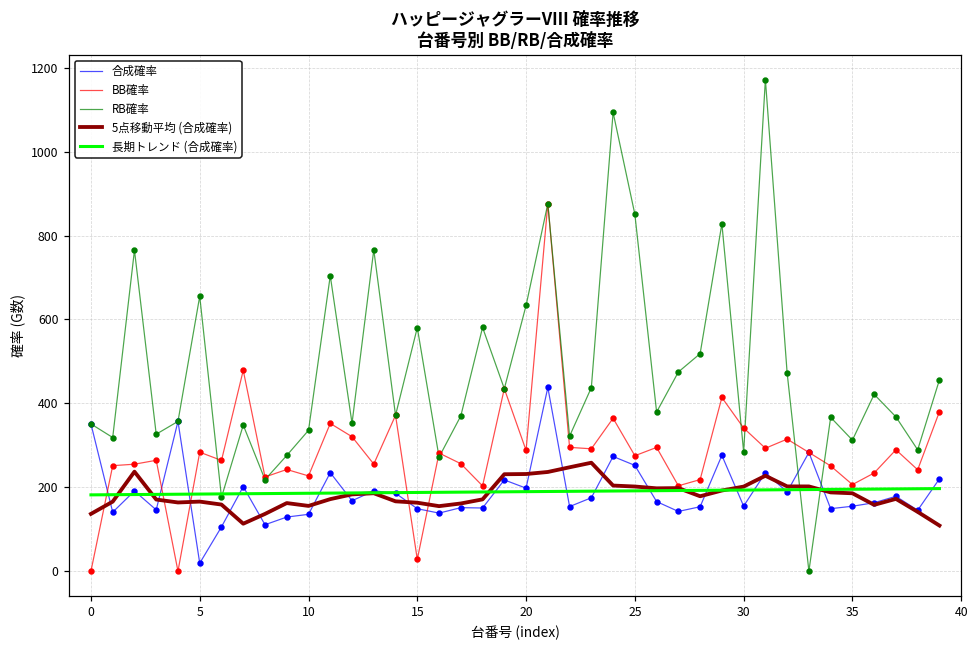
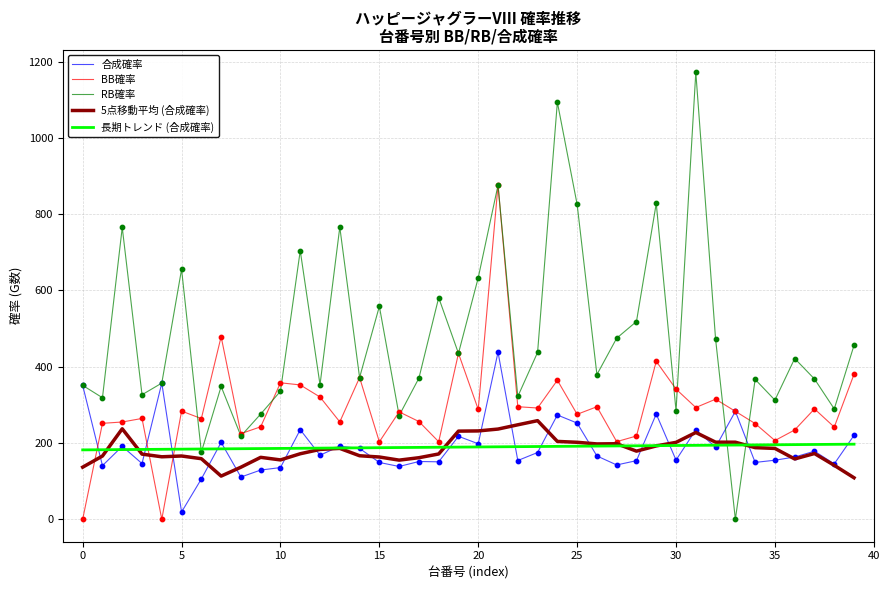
  {
    "合成確率": {
      "5": 20,
      "10": 140,
      "15": 150,
      "20": 200,
      "25": 250,
      "30": 160,
      "35": 150
    },
    "BB確率": {
      "0": 0,
      "5": 280,
-     "10": 230,
-     "15": 30,
+     "10": 360,
+     "15": 200,
      "20": 290,
      "25": 280,
      "30": 340,
      "35": 210
    },
    "RB確率": {
      "5": 660,
      "10": 340,
-     "15": 580,
+     "15": 560,
      "20": 630,
-     "25": 850,
+     "25": 830,
      "30": 280,
      "35": 310
    },
    "5点移動平均 (合成確率)": {
      "0": 140,
      "5": 170,
      "10": 160,
      "15": 160,
      "20": 230,
      "25": 200,
      "30": 200,
      "35": 190
    },
    "長期トレンド (合成確率)": {
      "0": 180,
      "5": 180,
      "10": 190,
      "15": 190,
      "20": 190,
      "25": 190,
      "30": 190,
      "35": 200
    }
  }
